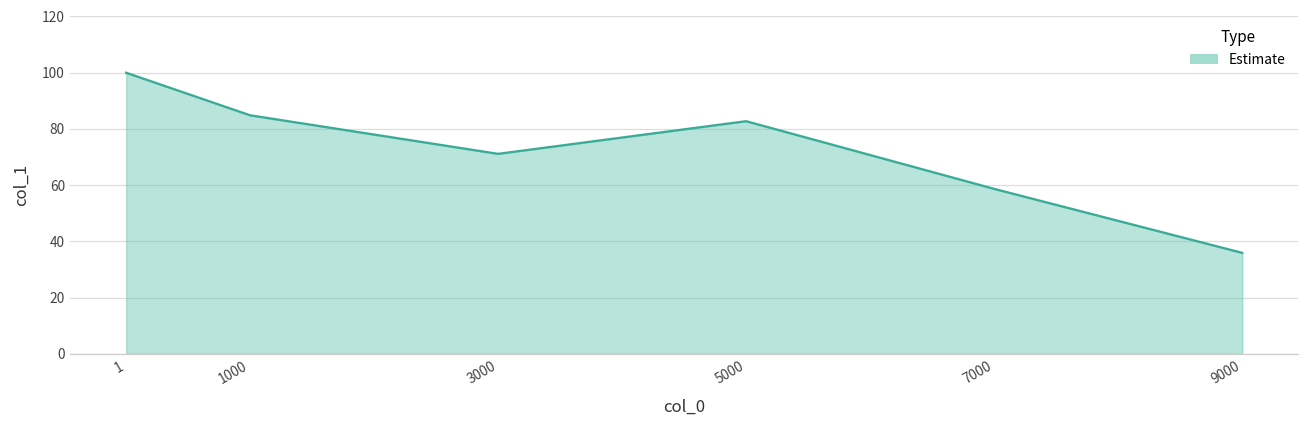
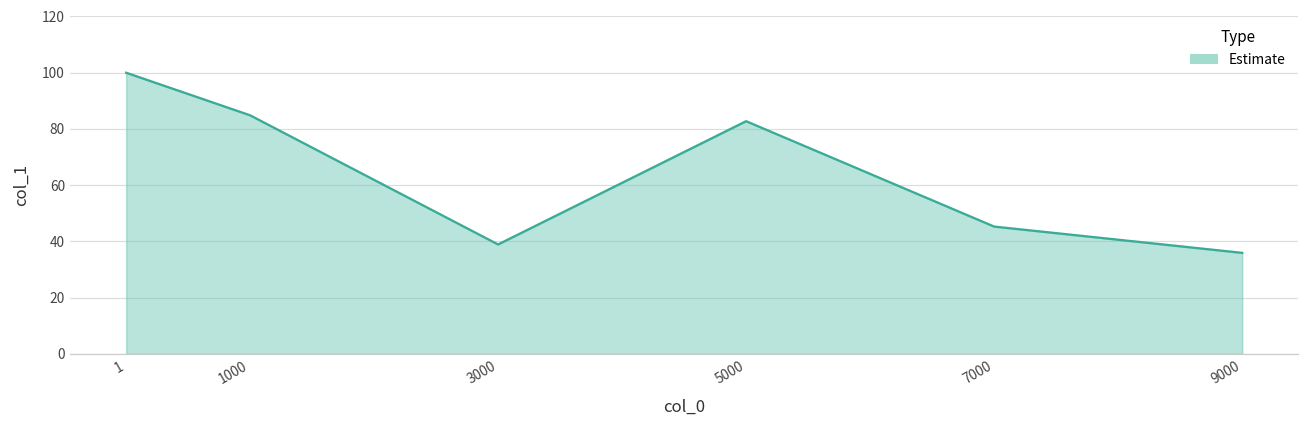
  {
    "1": 100,
    "1000": 85,
-   "3000": 71,
+   "3000": 39,
    "5000": 83,
-   "7000": 59,
+   "7000": 45,
    "9000": 36
  }
